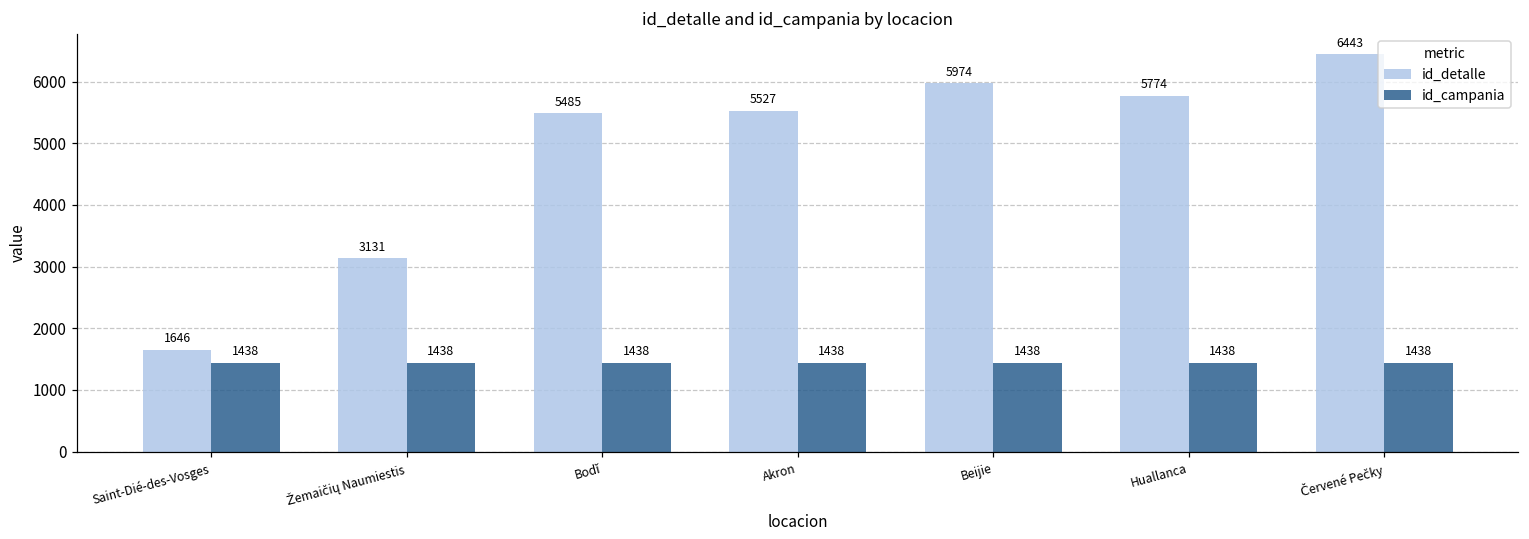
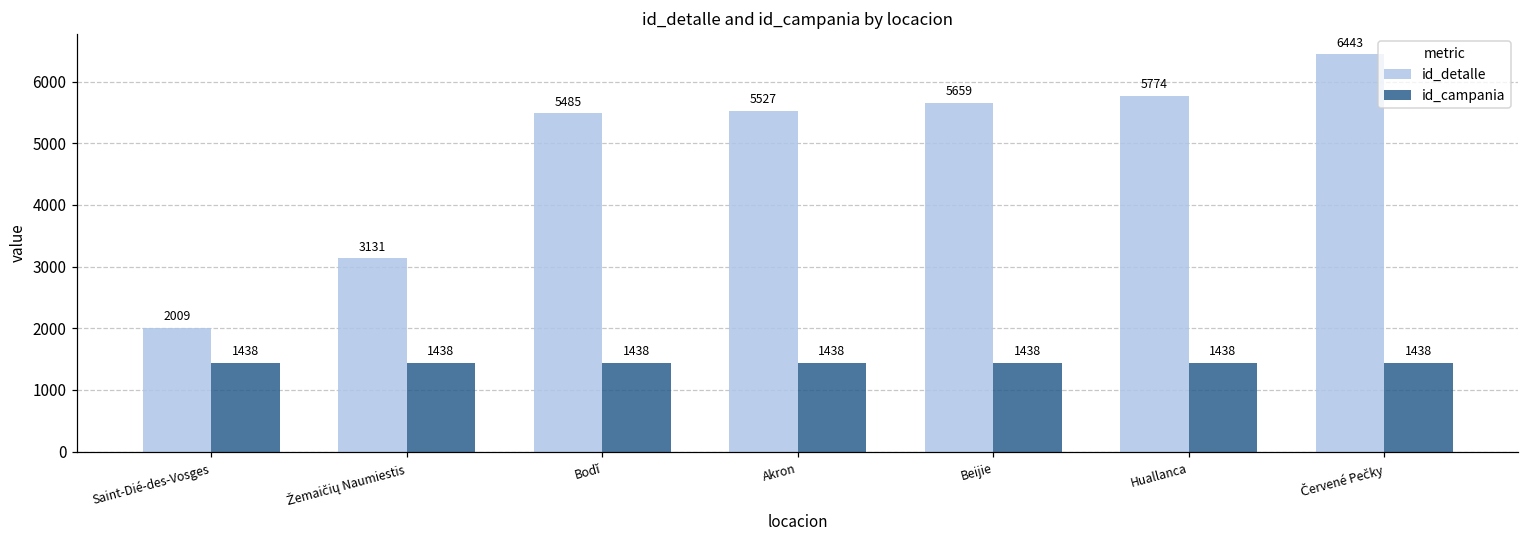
  {
    "id_detalle": {
-     "Saint-Dié-des-Vosges": 1646,
+     "Saint-Dié-des-Vosges": 2009,
      "Žemaičių Naumiestis": 3131,
      "Bodĭ": 5485,
      "Akron": 5527,
-     "Beijie": 5974,
+     "Beijie": 5659,
      "Huallanca": 5774,
      "Červené Pečky": 6443
    },
    "id_campania": {
      "Saint-Dié-des-Vosges": 1438,
      "Žemaičių Naumiestis": 1438,
      "Bodĭ": 1438,
      "Akron": 1438,
      "Beijie": 1438,
      "Huallanca": 1438,
      "Červené Pečky": 1438
    }
  }
